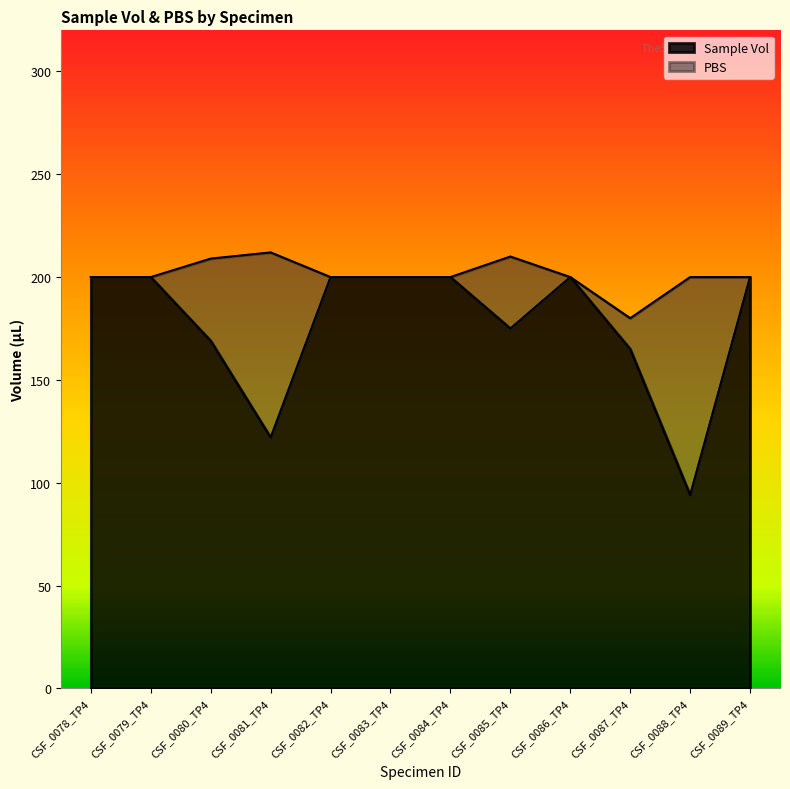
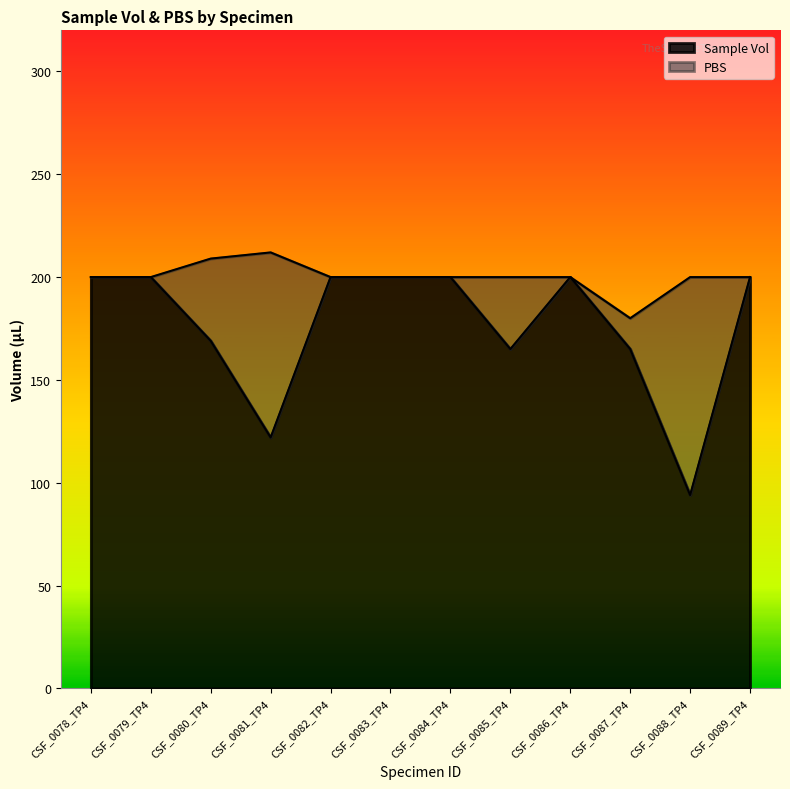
  {
    "Sample Vol": {
      "CSF_0080_TP4": 169,
      "CSF_0081_TP4": 122,
-     "CSF_0085_TP4": 175,
+     "CSF_0085_TP4": 165,
      "CSF_0087_TP4": 165,
      "CSF_0088_TP4": 94
    },
    "PBS": {
      "CSF_0080_TP4": 40,
      "CSF_0081_TP4": 90,
      "CSF_0085_TP4": 35,
      "CSF_0087_TP4": 15,
      "CSF_0088_TP4": 106
    }
  }
